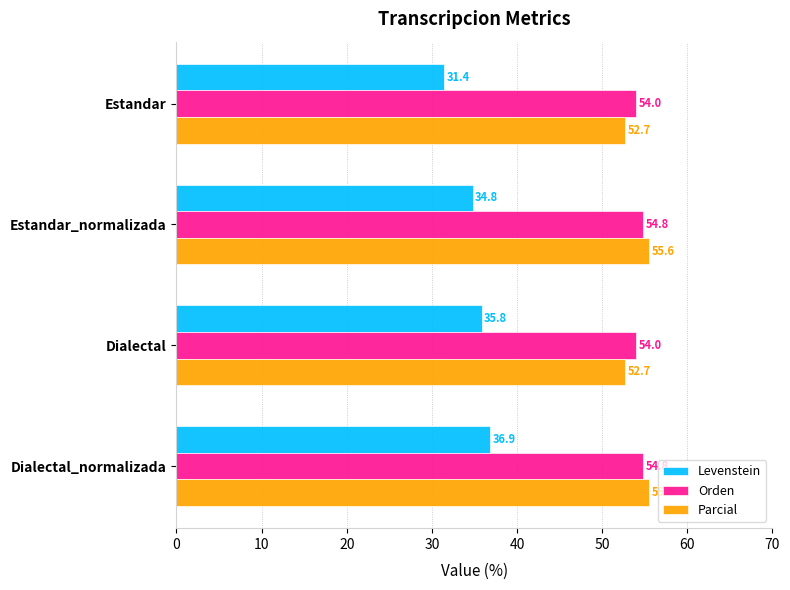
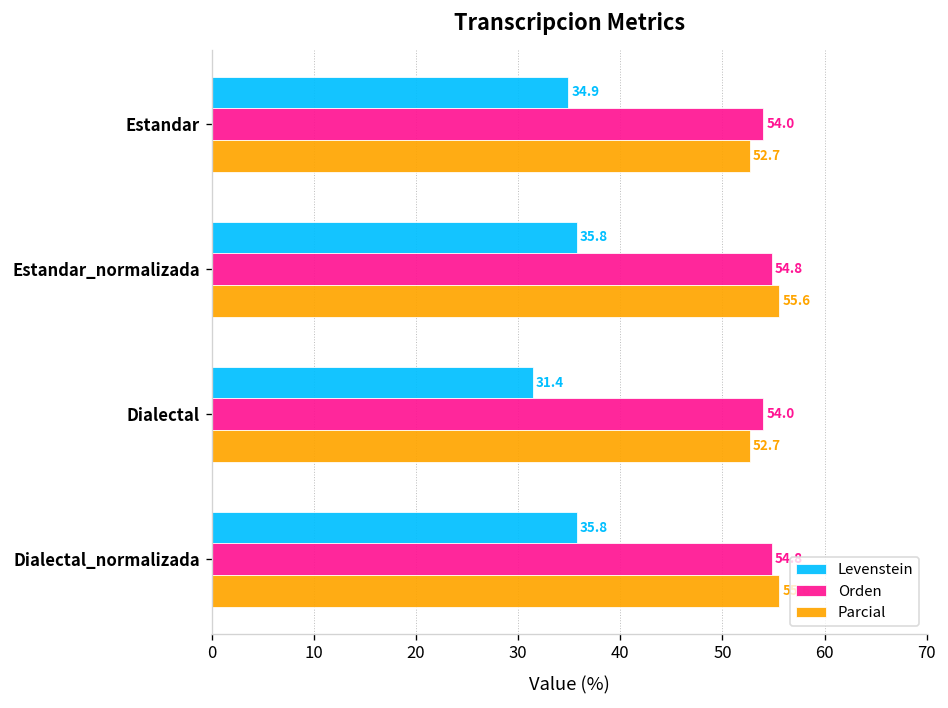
  {
    "Levenstein": {
-     "Estandar": 31.4,
-     "Estandar_normalizada": 34.8,
-     "Dialectal": 35.8,
-     "Dialectal_normalizada": 36.9
+     "Estandar": 34.9,
+     "Estandar_normalizada": 35.8,
+     "Dialectal": 31.4,
+     "Dialectal_normalizada": 35.8
    },
    "Orden": {
      "Estandar": 54.0,
      "Estandar_normalizada": 54.8,
      "Dialectal": 54.0
    },
    "Parcial": {
      "Estandar": 52.7,
      "Estandar_normalizada": 55.6,
      "Dialectal": 52.7
    }
  }
